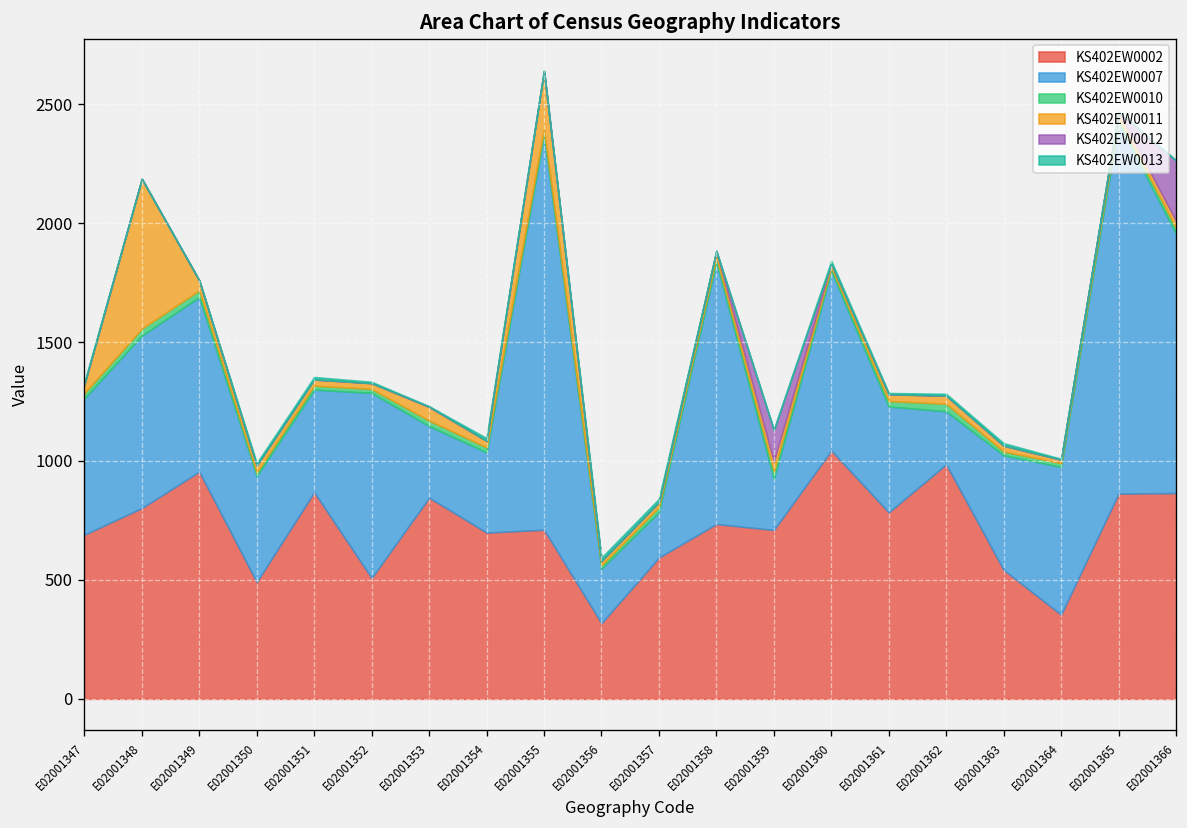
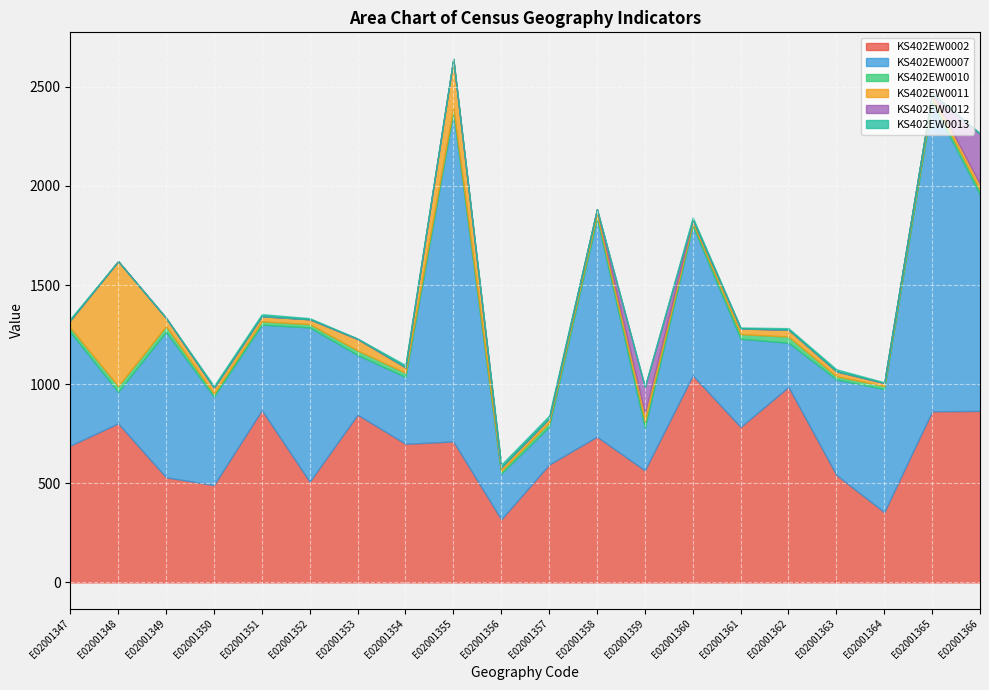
  {
    "KS402EW0002": {
      "E02001347": 690,
      "E02001348": 800,
-     "E02001349": 960,
+     "E02001349": 530,
      "E02001350": 490,
      "E02001351": 870,
      "E02001352": 510,
      "E02001353": 850,
      "E02001354": 700,
      "E02001355": 710,
      "E02001356": 320,
      "E02001357": 590,
      "E02001358": 740,
-     "E02001359": 710,
+     "E02001359": 570,
      "E02001360": 1040,
      "E02001361": 780,
      "E02001362": 990,
      "E02001363": 540,
      "E02001364": 350,
      "E02001365": 860,
      "E02001366": 870
    },
    "KS402EW0007": {
      "E02001347": 570,
-     "E02001348": 730,
+     "E02001348": 160,
      "E02001349": 730,
      "E02001350": 450,
      "E02001351": 430,
      "E02001352": 780,
      "E02001353": 300,
      "E02001354": 340,
      "E02001355": 1660,
      "E02001356": 230,
      "E02001357": 190,
      "E02001358": 1100,
      "E02001359": 220,
      "E02001360": 760,
      "E02001361": 450,
      "E02001362": 220,
      "E02001363": 480,
      "E02001364": 620,
      "E02001366": 1090
    },
    "KS402EW0011": {
      "E02001359": 40,
      "E02001366": 30
    }
  }
